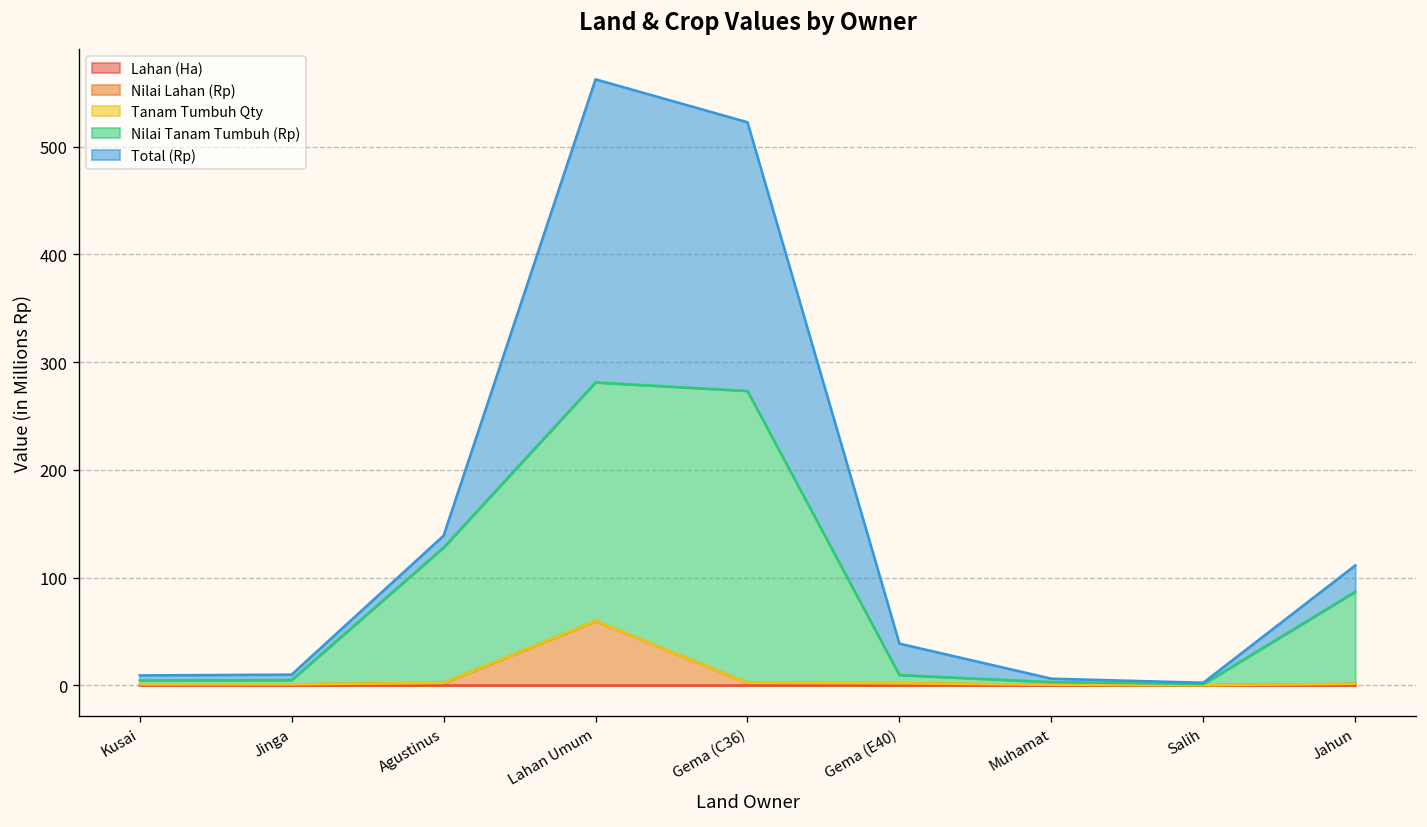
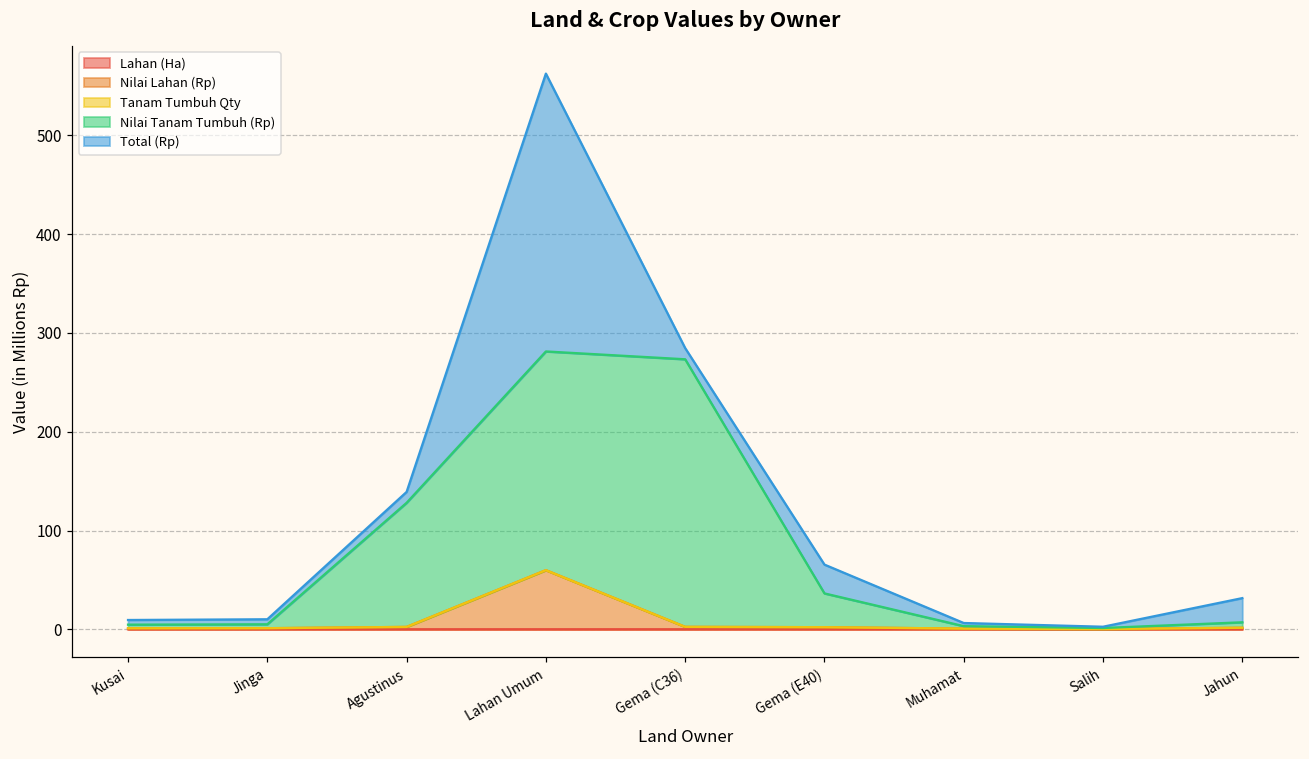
  {
    "Lahan (Ha)": {
      "Lahan Umum": 0
    },
    "Tanam Tumbuh Qty": {
      "Lahan Umum": 60
    },
    "Nilai Tanam Tumbuh (Rp)": {
      "Kusai": 0,
      "Jinga": 0,
      "Agustinus": 130,
      "Lahan Umum": 220,
      "Gema (C36)": 270,
-     "Gema (E40)": 10,
-     "Jahun": 90
+     "Gema (E40)": 30,
+     "Jahun": 10
    },
    "Total (Rp)": {
      "Kusai": 0,
      "Jinga": 10,
      "Agustinus": 10,
      "Lahan Umum": 280,
-     "Gema (C36)": 250,
+     "Gema (C36)": 10,
      "Gema (E40)": 30,
      "Muhamat": 0,
      "Jahun": 20
    }
  }
